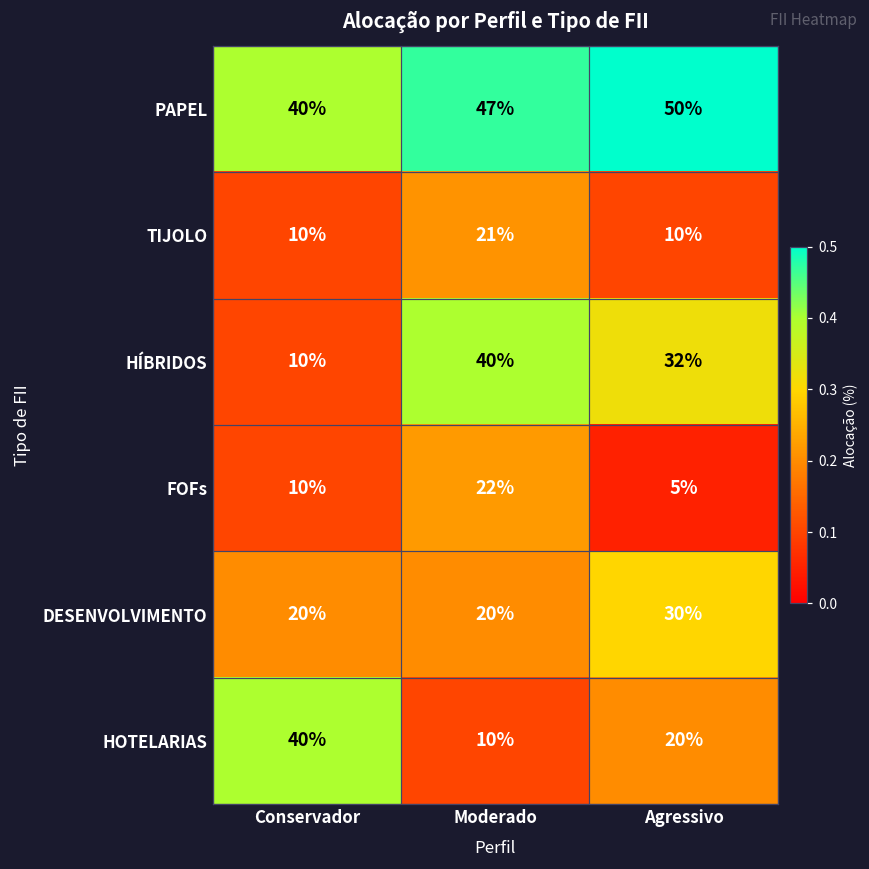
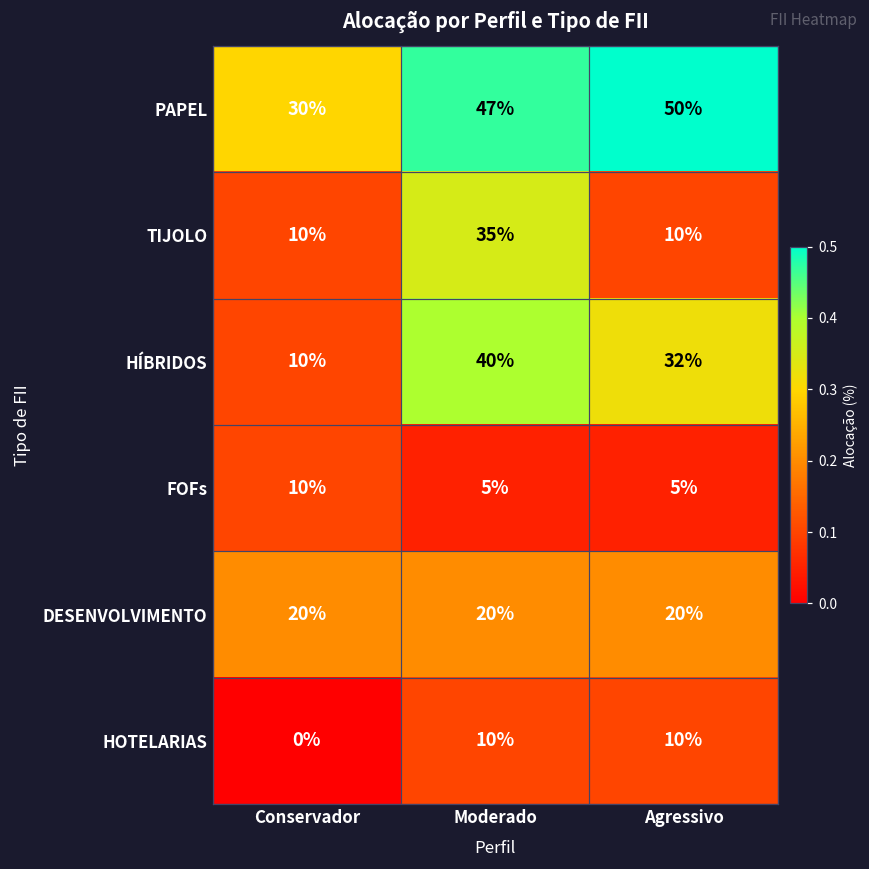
  {
    "PAPEL": {
-     "Conservador": "40%",
+     "Conservador": "30%",
      "Moderado": "47%",
      "Agressivo": "50%"
    },
    "TIJOLO": {
      "Conservador": "10%",
-     "Moderado": "21%",
+     "Moderado": "35%",
      "Agressivo": "10%"
    },
    "HÍBRIDOS": {
      "Conservador": "10%",
      "Moderado": "40%",
      "Agressivo": "32%"
    },
    "FOFs": {
      "Conservador": "10%",
-     "Moderado": "22%",
+     "Moderado": "5%",
      "Agressivo": "5%"
    },
    "DESENVOLVIMENTO": {
      "Conservador": "20%",
      "Moderado": "20%",
-     "Agressivo": "30%"
+     "Agressivo": "20%"
    },
    "HOTELARIAS": {
-     "Conservador": "40%",
+     "Conservador": "0%",
      "Moderado": "10%",
-     "Agressivo": "20%"
+     "Agressivo": "10%"
    }
  }
